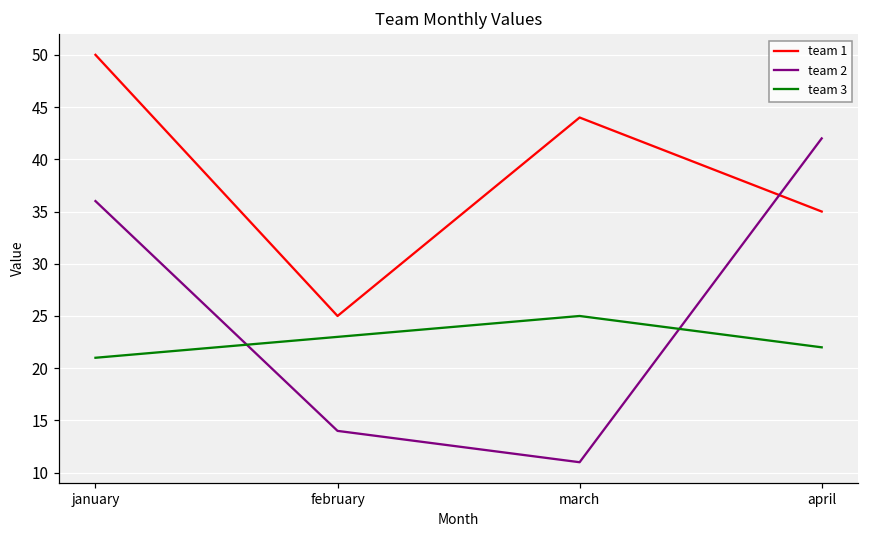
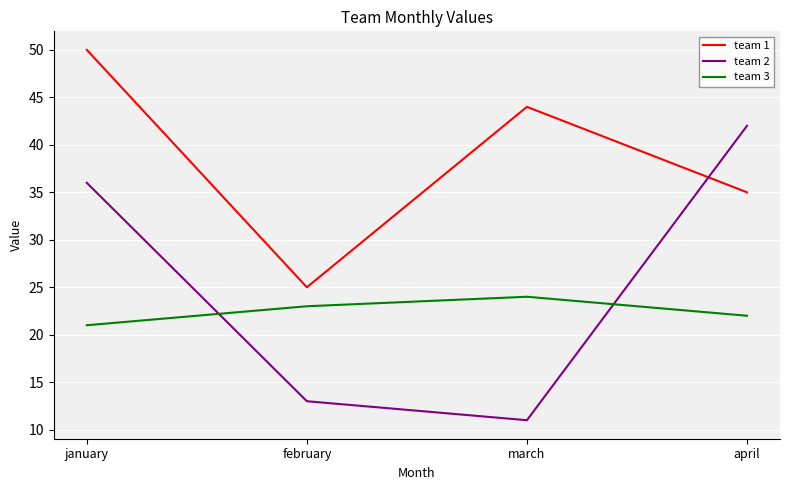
  {
    "team 1": {
      "january": 50,
      "february": 25,
      "march": 44,
      "april": 35
    },
    "team 2": {
      "january": 36,
-     "february": 14,
+     "february": 13,
      "march": 11,
      "april": 42
    },
    "team 3": {
      "january": 21,
      "february": 23,
-     "march": 25,
+     "march": 24,
      "april": 22
    }
  }
